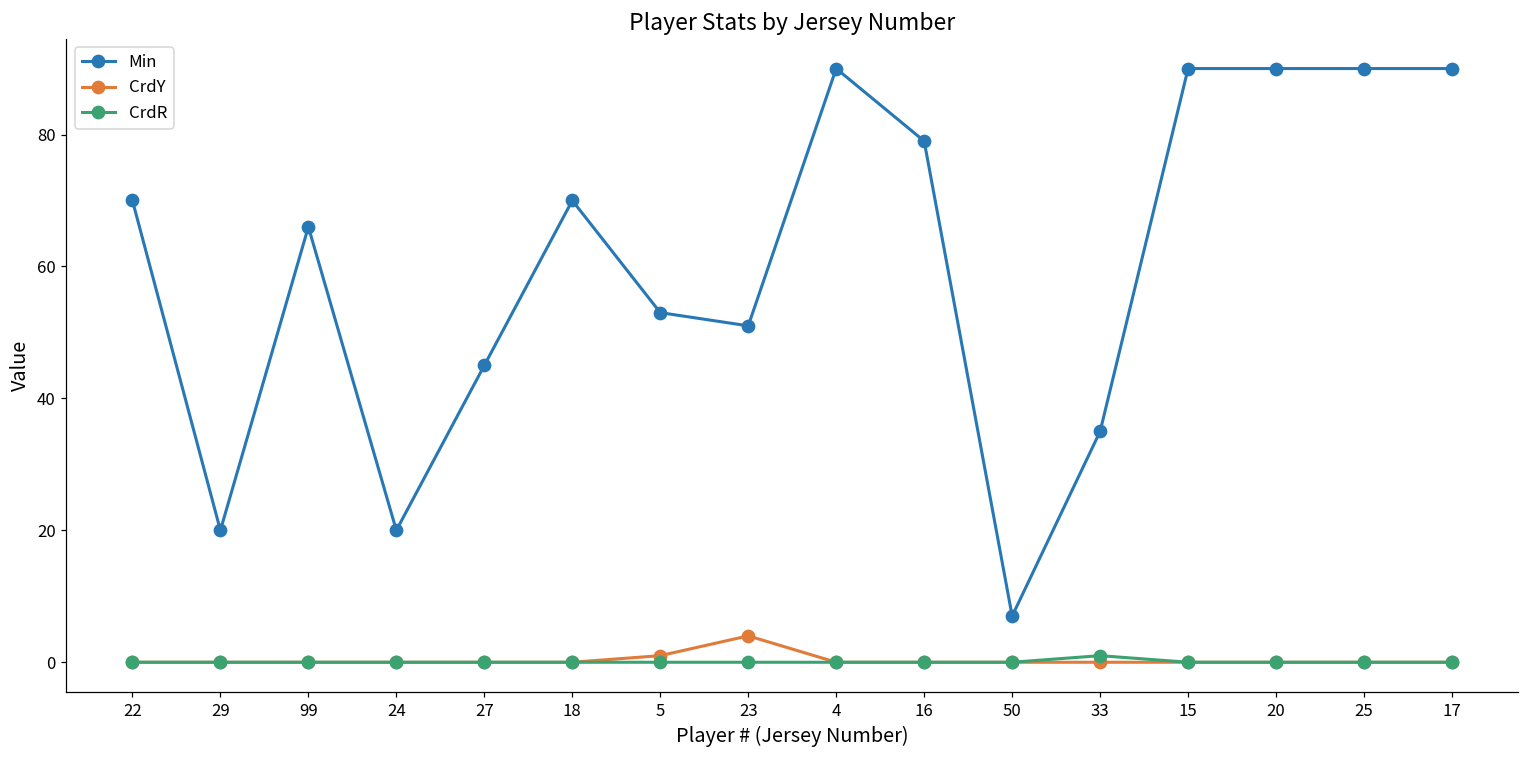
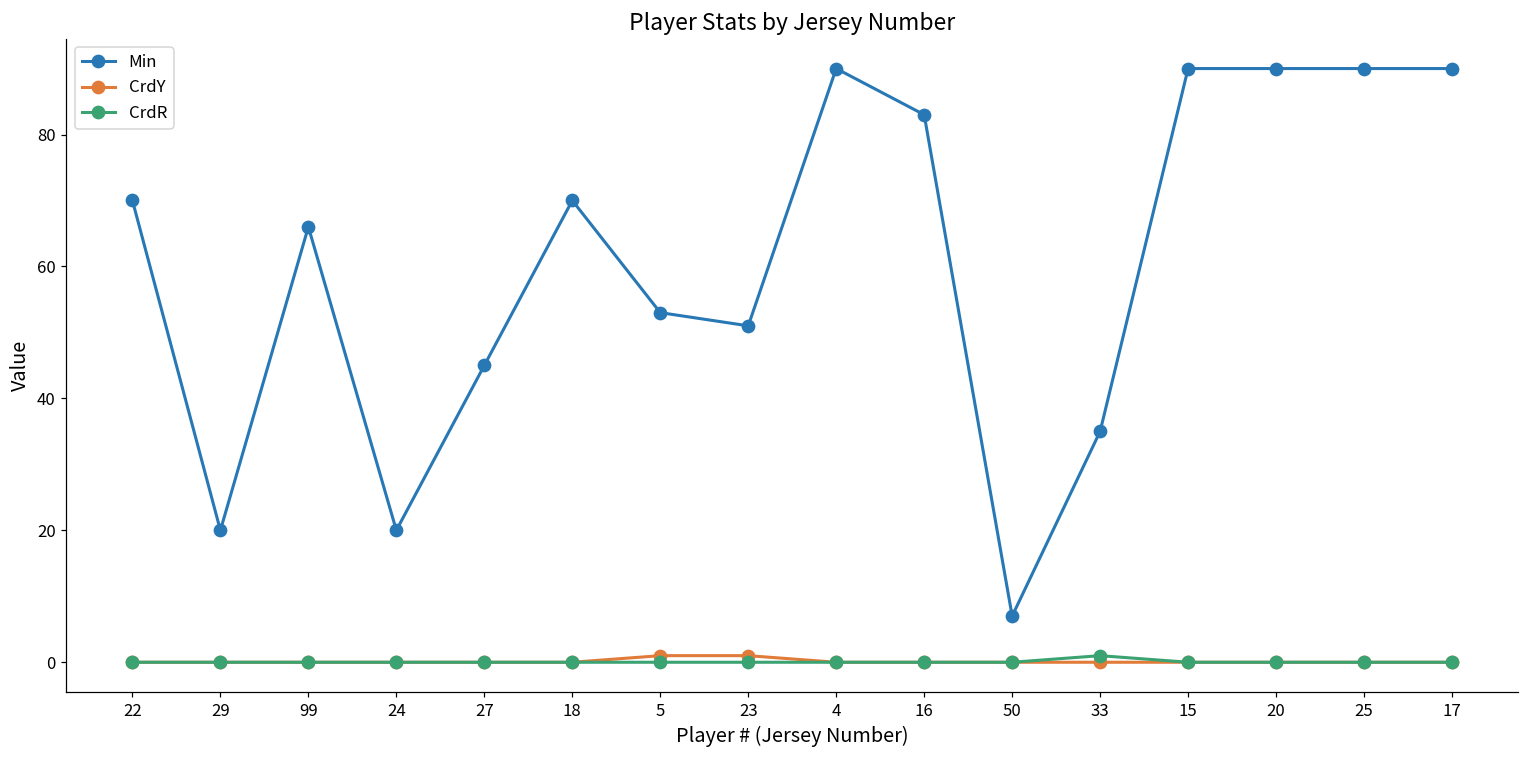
  {
    "Min": {
      "22": 70,
      "29": 20,
      "99": 66,
      "24": 20,
      "27": 45,
      "18": 70,
      "5": 53,
      "23": 51,
      "4": 90,
-     "16": 79,
+     "16": 83,
      "50": 7,
      "33": 35,
      "15": 90,
      "20": 90,
      "25": 90,
      "17": 90
    },
    "CrdY": {
      "5": 1,
-     "23": 4,
+     "23": 1,
      "33": 0
    },
    "CrdR": {
      "5": 0,
      "23": 0,
      "33": 1
    }
  }
